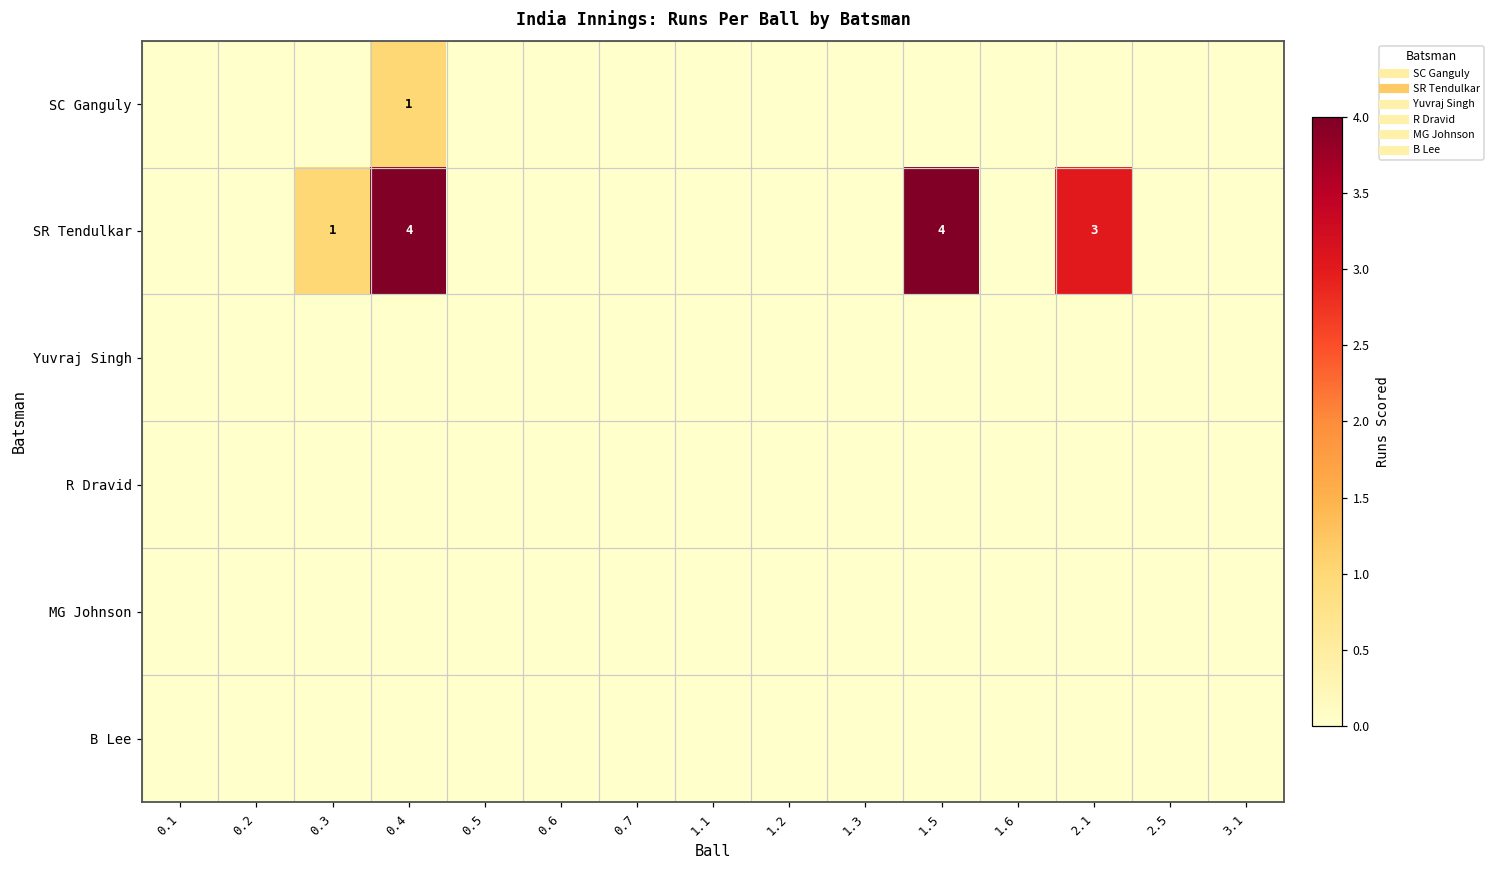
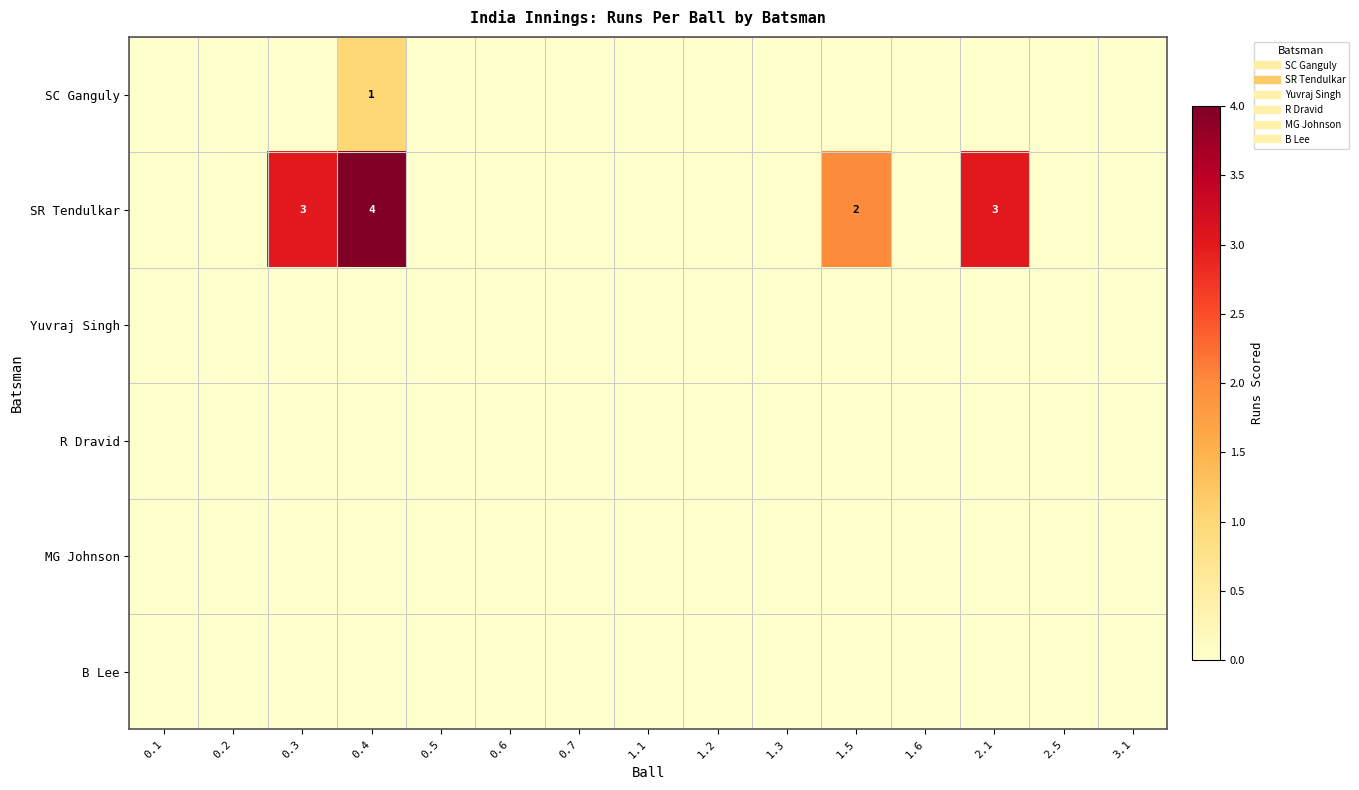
  {
    "SC Ganguly": {
      "0.4": 1
    },
    "SR Tendulkar": {
-     "0.3": 1,
+     "0.3": 3,
      "0.4": 4,
-     "1.5": 4,
+     "1.5": 2,
      "2.1": 3
    }
  }
